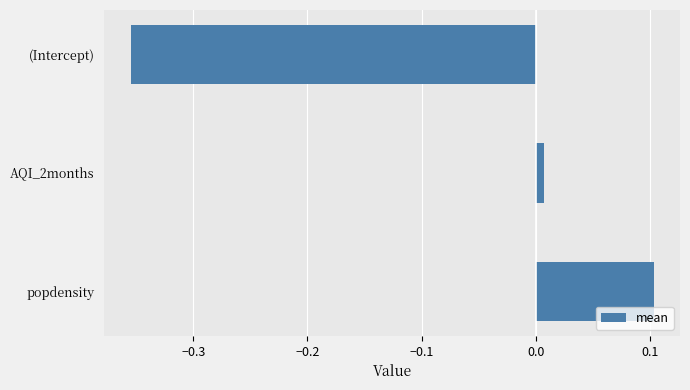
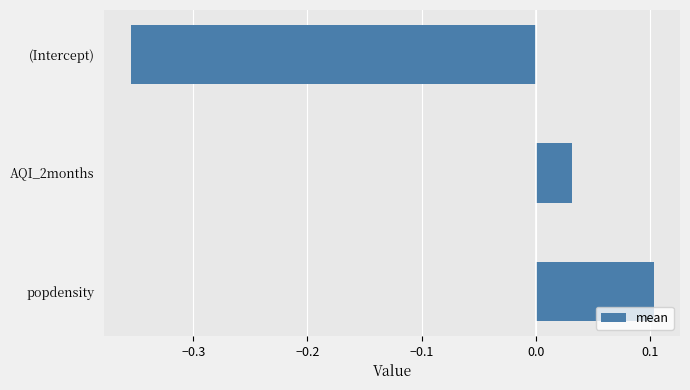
  {
    "(Intercept)": -0.355,
-   "AQI_2months": 0.007,
+   "AQI_2months": 0.032,
    "popdensity": 0.103
  }
